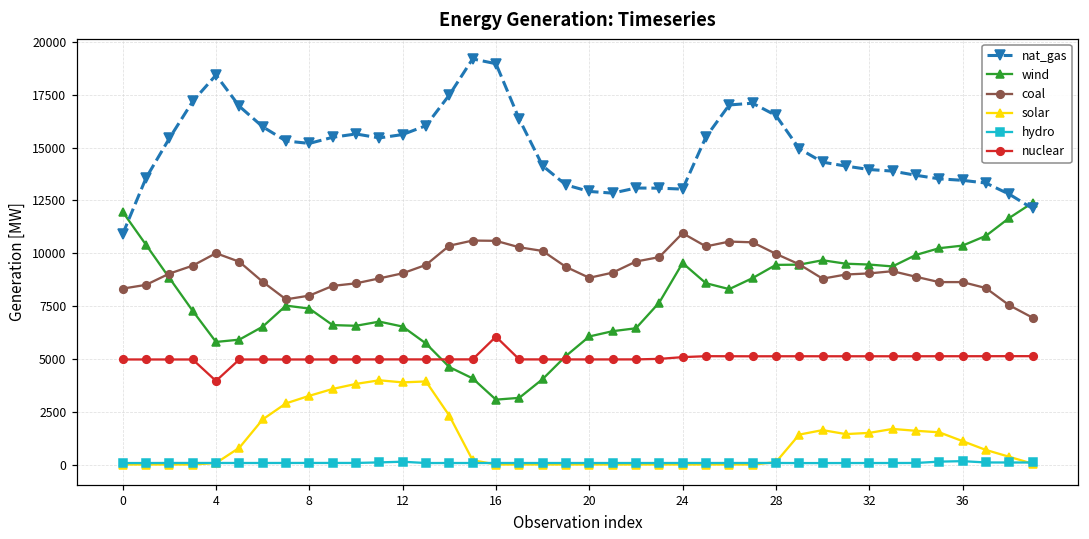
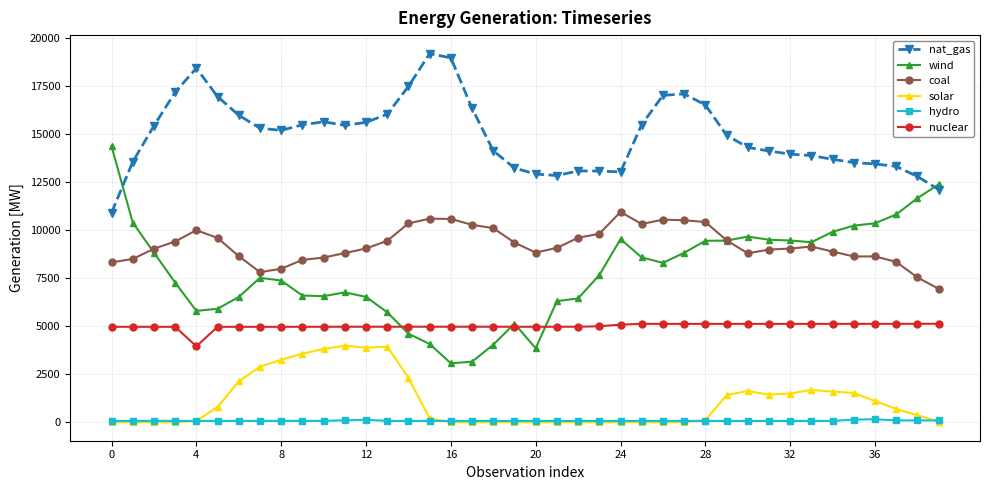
  {
    "nat_gas": {
      "0": 10900,
      "4": 18400,
      "8": 15200,
      "12": 15600,
      "16": 19000,
      "20": 12900,
      "24": 13000,
      "28": 16500,
      "32": 14000,
      "36": 13500
    },
    "wind": {
-     "0": 12000,
+     "0": 14400,
      "4": 5800,
      "8": 7400,
      "12": 6500,
      "16": 3100,
-     "20": 6100,
+     "20": 3900,
      "24": 9500,
      "28": 9500,
      "32": 9500,
      "36": 10400
    },
    "coal": {
      "0": 8300,
      "4": 10000,
      "8": 8000,
      "12": 9100,
      "16": 10600,
      "20": 8800,
      "24": 11000,
-     "28": 10000,
+     "28": 10400,
      "32": 9000,
      "36": 8600
    },
    "solar": {
      "8": 3300,
      "12": 3900,
      "32": 1500,
      "36": 1100
    },
    "hydro": {
      "8": 100,
      "12": 100,
      "32": 100,
      "36": 200
    },
    "nuclear": {
      "0": 5000,
      "4": 4000,
      "8": 5000,
      "12": 5000,
-     "16": 6100,
+     "16": 5000,
      "20": 5000,
      "24": 5100,
      "28": 5100,
      "32": 5100,
      "36": 5100
    }
  }
